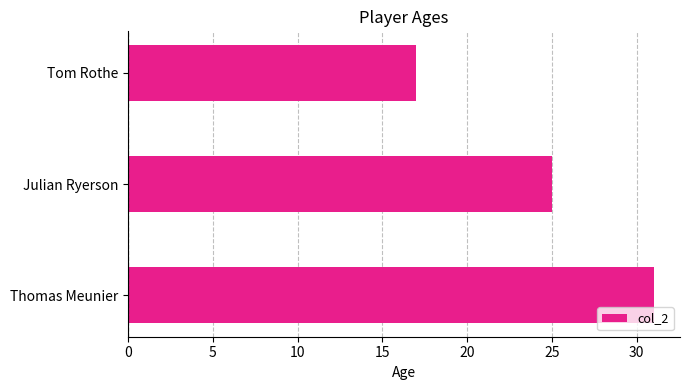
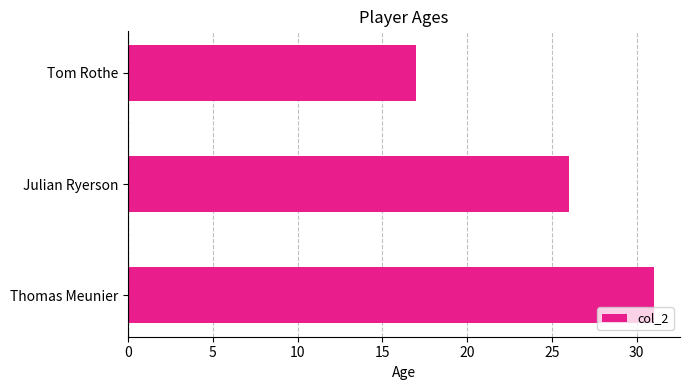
  {
    "Tom Rothe": 17,
-   "Julian Ryerson": 25,
+   "Julian Ryerson": 26,
    "Thomas Meunier": 31
  }
